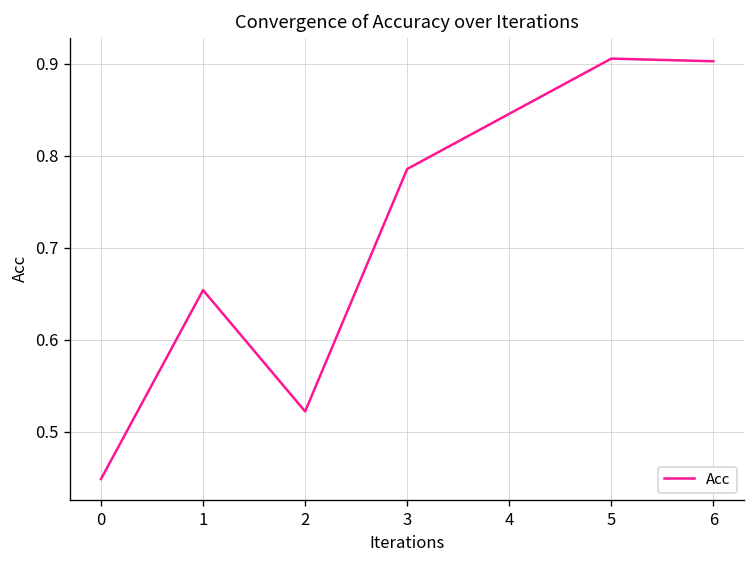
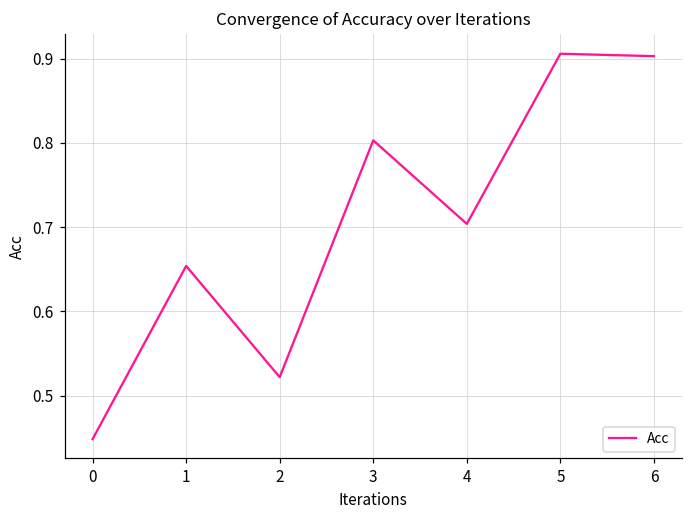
  {
    "0": 0.45,
    "1": 0.65,
    "2": 0.52,
-   "3": 0.79,
-   "4": 0.85,
+   "3": 0.80,
+   "4": 0.70,
    "5": 0.91,
    "6": 0.90
  }
